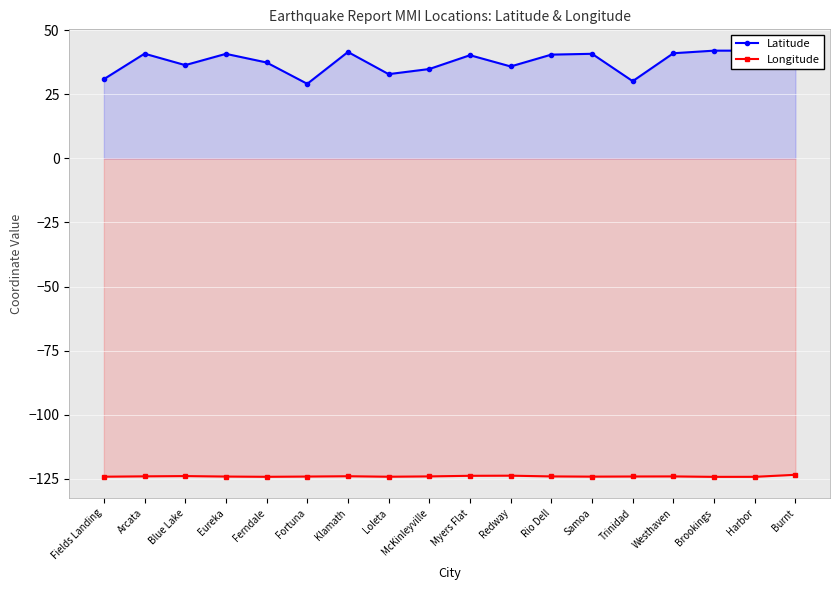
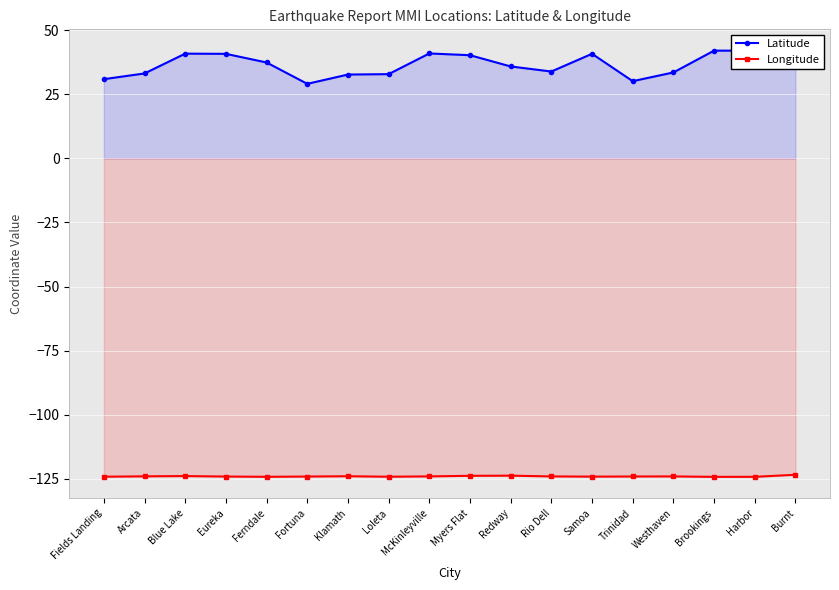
  {
    "Latitude": {
      "Fields Landing": 31,
-     "Arcata": 41,
-     "Blue Lake": 36,
+     "Arcata": 33,
+     "Blue Lake": 41,
      "Eureka": 41,
      "Ferndale": 37,
      "Fortuna": 29,
-     "Klamath": 42,
+     "Klamath": 33,
      "Loleta": 33,
-     "McKinleyville": 35,
+     "McKinleyville": 41,
      "Myers Flat": 40,
      "Redway": 36,
-     "Rio Dell": 41,
+     "Rio Dell": 34,
      "Samoa": 41,
      "Trinidad": 30,
-     "Westhaven": 41,
+     "Westhaven": 34,
      "Brookings": 42
    }
  }
